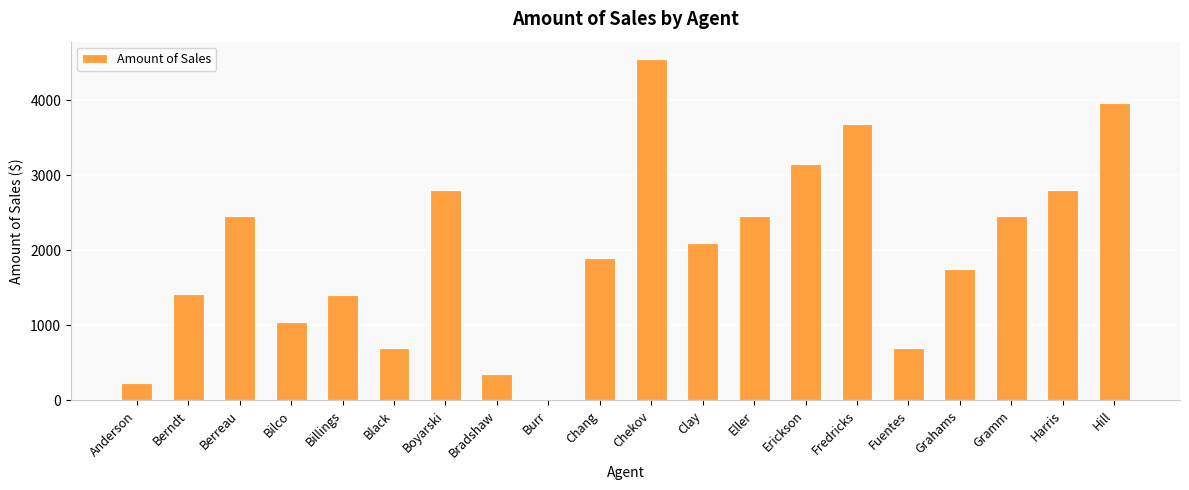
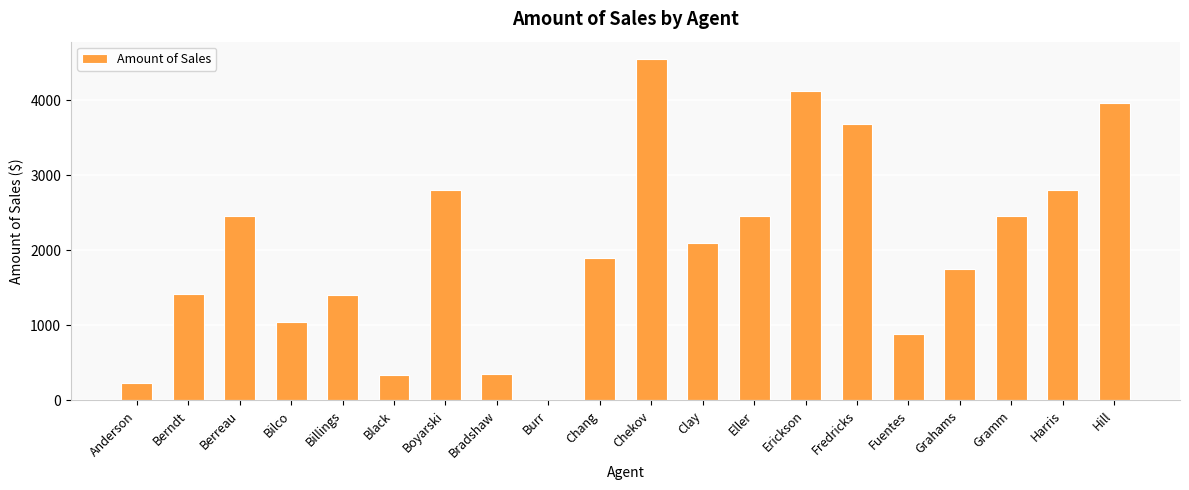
  {
    "Anderson": 200,
    "Berndt": 1400,
    "Berreau": 2500,
    "Bilco": 1100,
    "Billings": 1400,
-   "Black": 700,
+   "Black": 300,
    "Boyarski": 2800,
    "Bradshaw": 400,
    "Burr": 0,
    "Chang": 1900,
    "Chekov": 4600,
    "Clay": 2100,
    "Eller": 2500,
-   "Erickson": 3200,
+   "Erickson": 4100,
    "Fredricks": 3700,
-   "Fuentes": 700,
+   "Fuentes": 900,
    "Grahams": 1800,
    "Gramm": 2500,
    "Harris": 2800,
    "Hill": 4000
  }
